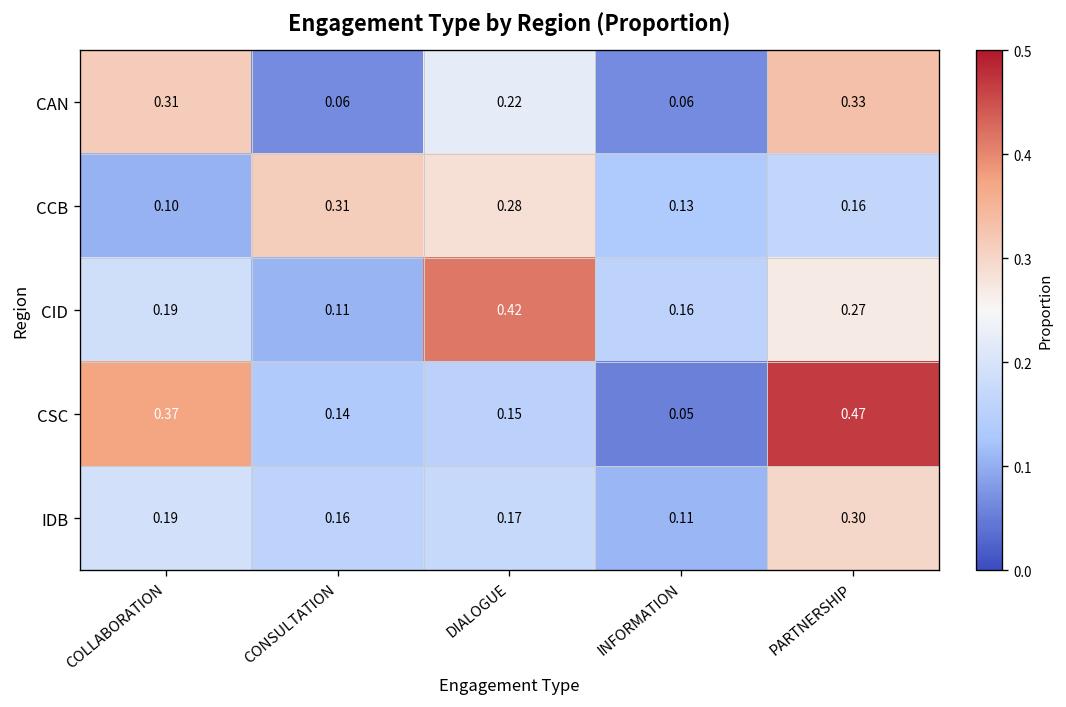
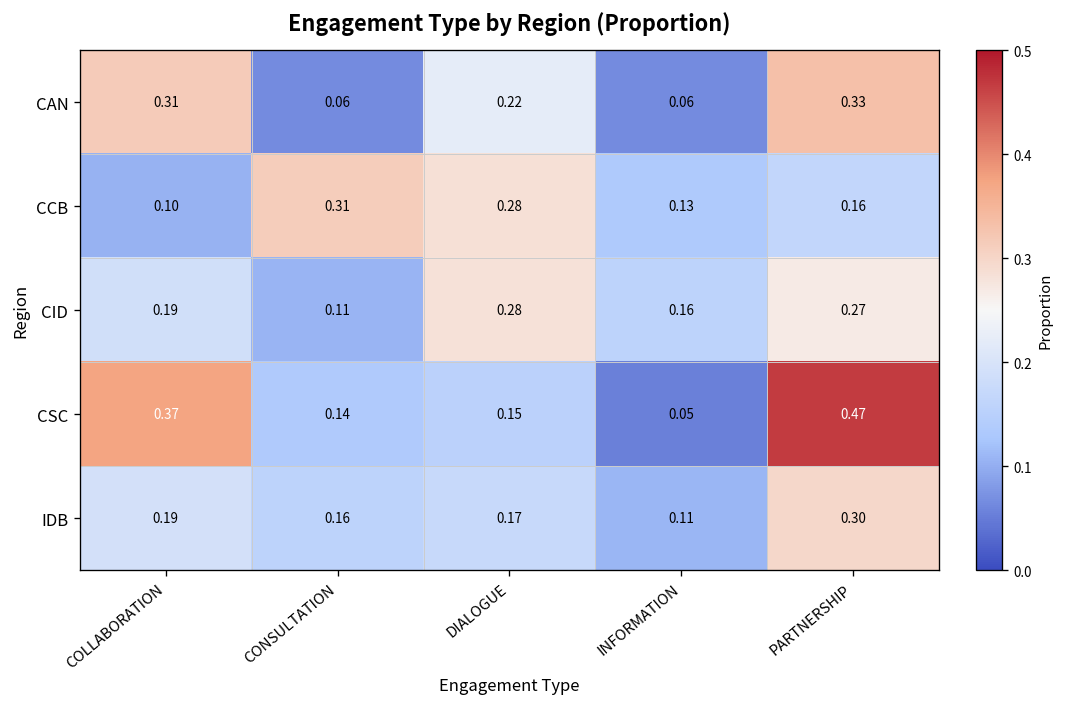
  {
    "CAN": {
      "COLLABORATION": 0.31,
      "CONSULTATION": 0.06,
      "DIALOGUE": 0.22,
      "INFORMATION": 0.06,
      "PARTNERSHIP": 0.33
    },
    "CCB": {
      "COLLABORATION": 0.10,
      "CONSULTATION": 0.31,
      "DIALOGUE": 0.28,
      "INFORMATION": 0.13,
      "PARTNERSHIP": 0.16
    },
    "CID": {
      "COLLABORATION": 0.19,
      "CONSULTATION": 0.11,
-     "DIALOGUE": 0.42,
+     "DIALOGUE": 0.28,
      "INFORMATION": 0.16,
      "PARTNERSHIP": 0.27
    },
    "CSC": {
      "COLLABORATION": 0.37,
      "CONSULTATION": 0.14,
      "DIALOGUE": 0.15,
      "INFORMATION": 0.05,
      "PARTNERSHIP": 0.47
    },
    "IDB": {
      "COLLABORATION": 0.19,
      "CONSULTATION": 0.16,
      "DIALOGUE": 0.17,
      "INFORMATION": 0.11,
      "PARTNERSHIP": 0.30
    }
  }
